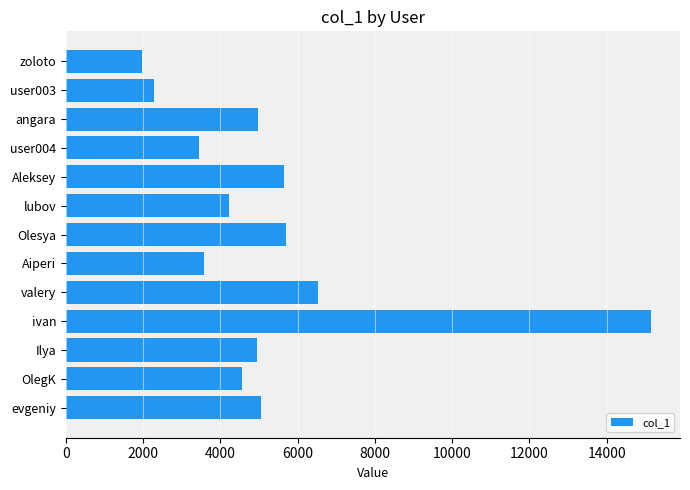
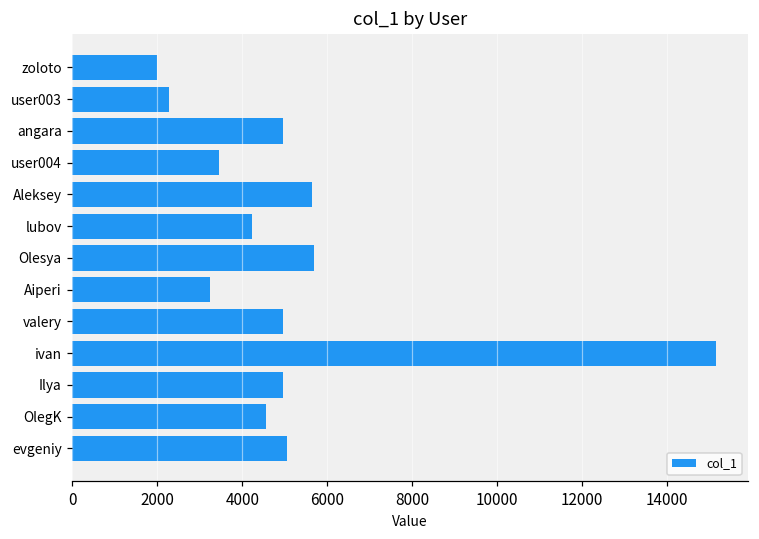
  {
    "zoloto": 2000,
    "user003": 2300,
    "angara": 5000,
    "user004": 3400,
    "Aleksey": 5600,
    "lubov": 4200,
    "Olesya": 5700,
-   "Aiperi": 3600,
-   "valery": 6500,
+   "Aiperi": 3200,
+   "valery": 5000,
    "ivan": 15100,
    "Ilya": 5000,
    "OlegK": 4600,
    "evgeniy": 5100
  }
